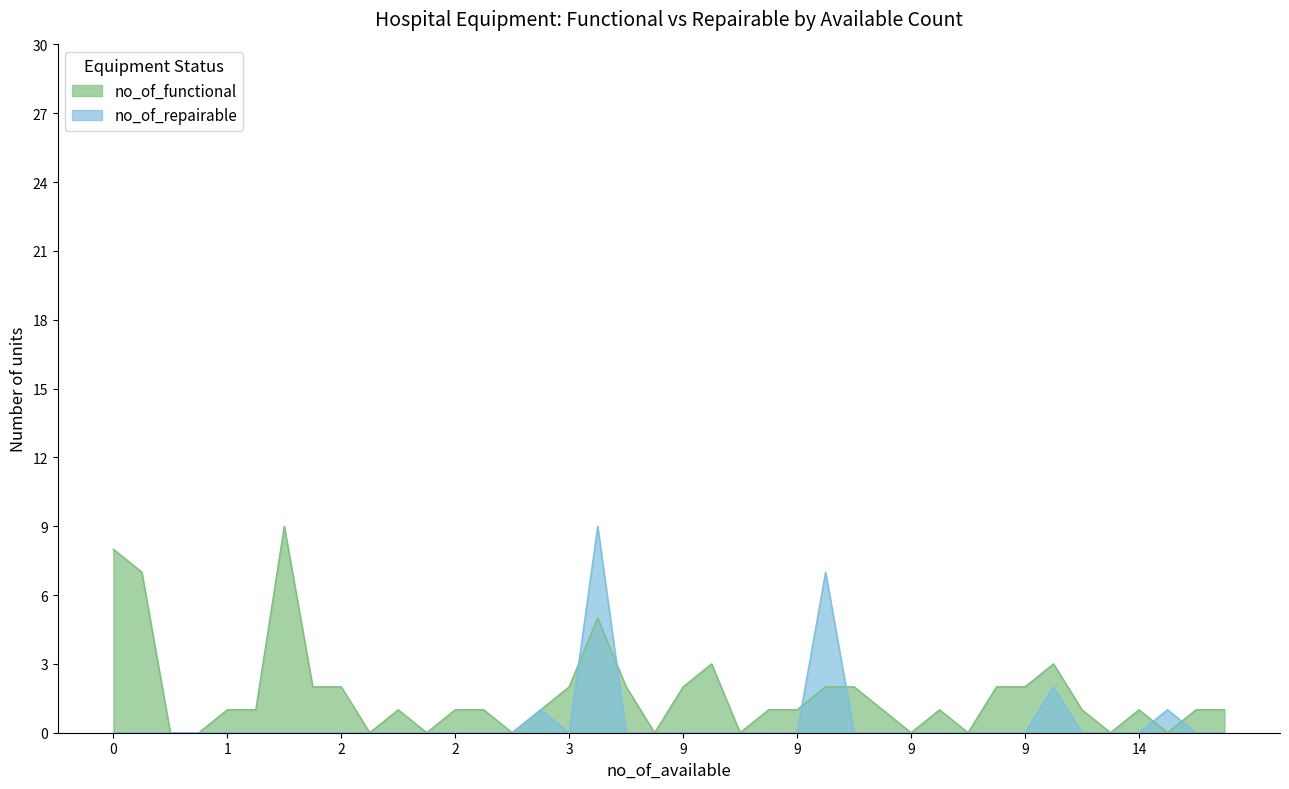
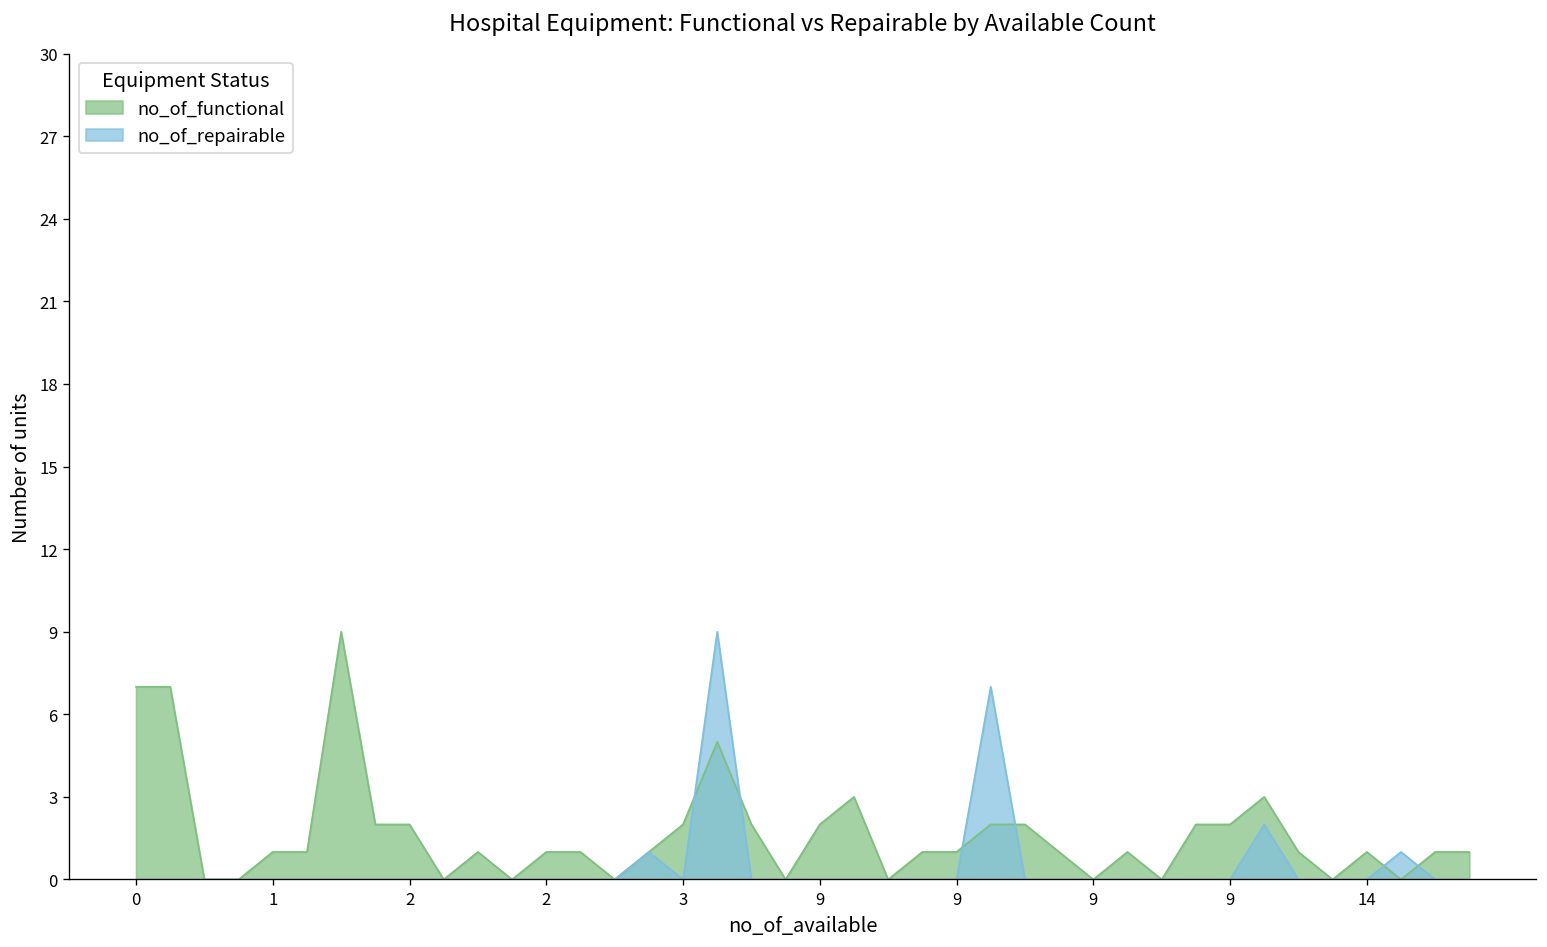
  {
    "no_of_functional": {
-     "0": 8
+     "0": 7
    },
    "no_of_repairable": {
      "0": 0
    }
  }
